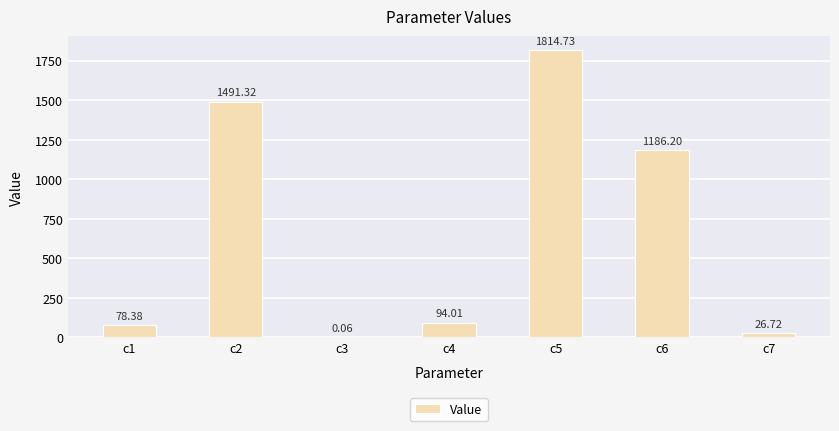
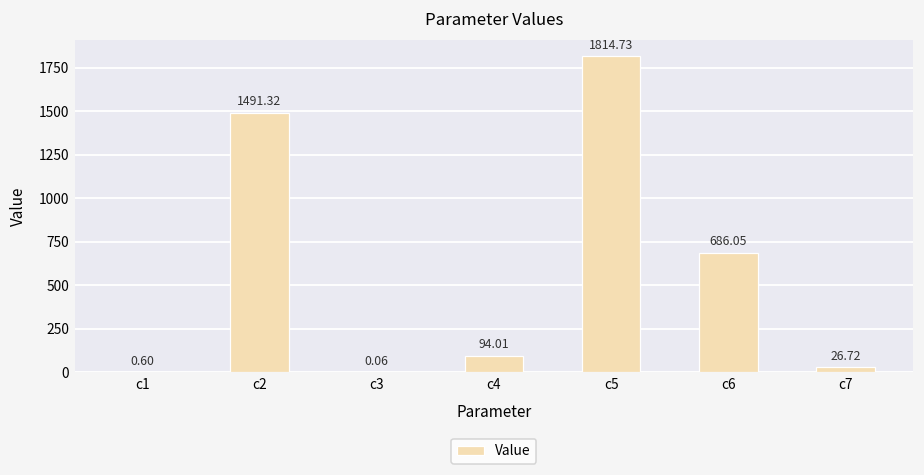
  {
-   "c1": 78.38,
+   "c1": 0.60,
    "c2": 1491.32,
    "c3": 0.06,
    "c4": 94.01,
    "c5": 1814.73,
-   "c6": 1186.20,
+   "c6": 686.05,
    "c7": 26.72
  }
